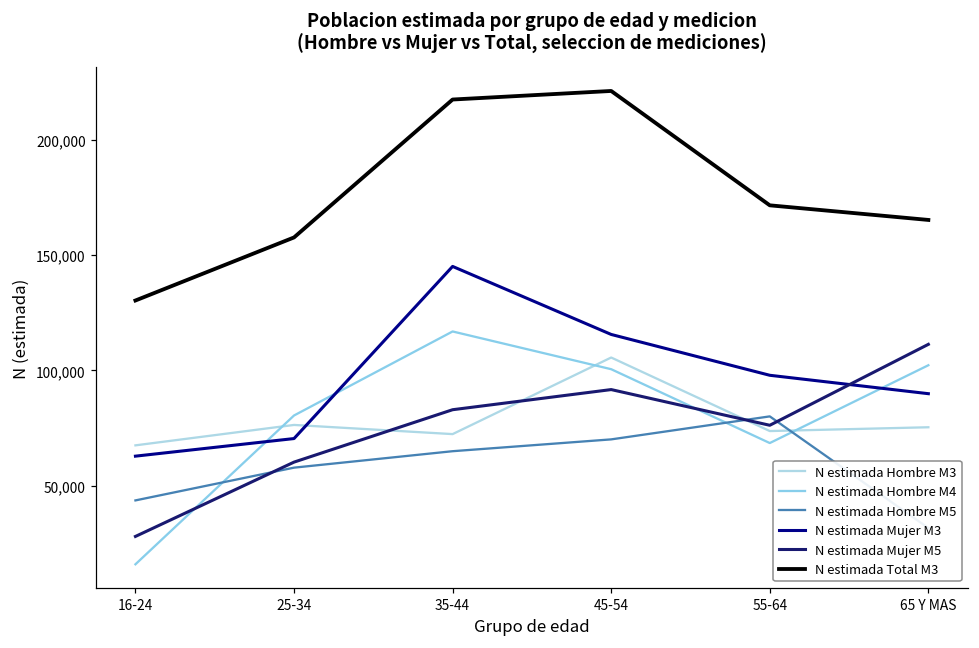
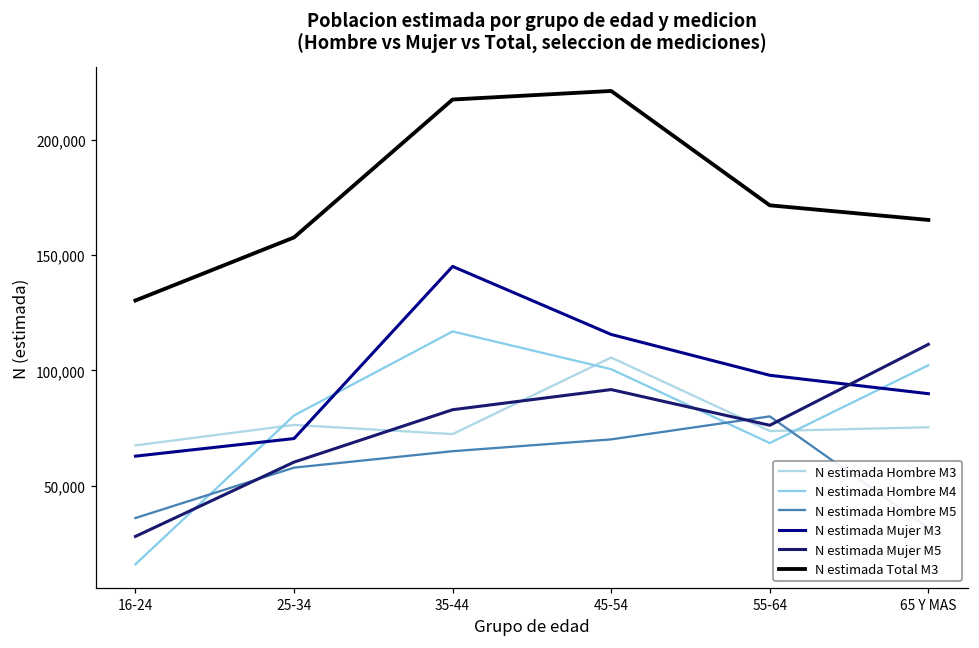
  {
    "N estimada Hombre M5": {
-     "16-24": "44,000",
+     "16-24": "36,000",
      "25-34": "58,000",
      "35-44": "65,000",
      "45-54": "70,000",
      "55-64": "80,000"
    },
    "N estimada Total M3": {
      "16-24": "130,000",
      "25-34": "158,000",
      "35-44": "217,000",
      "45-54": "221,000",
      "55-64": "172,000",
      "65 Y MAS": "165,000"
    }
  }
